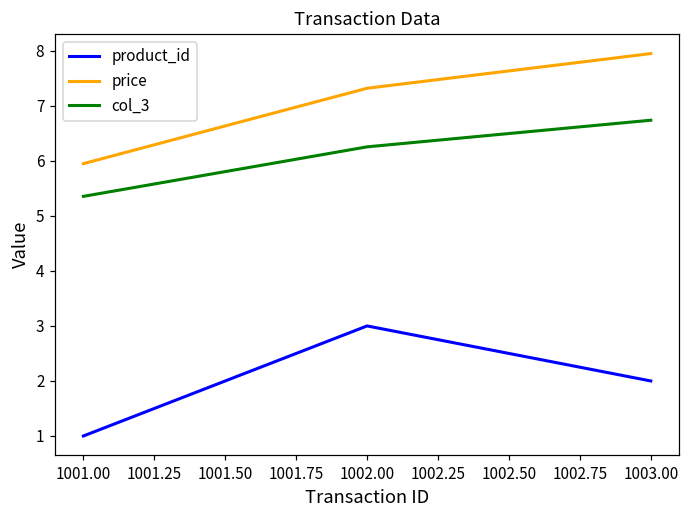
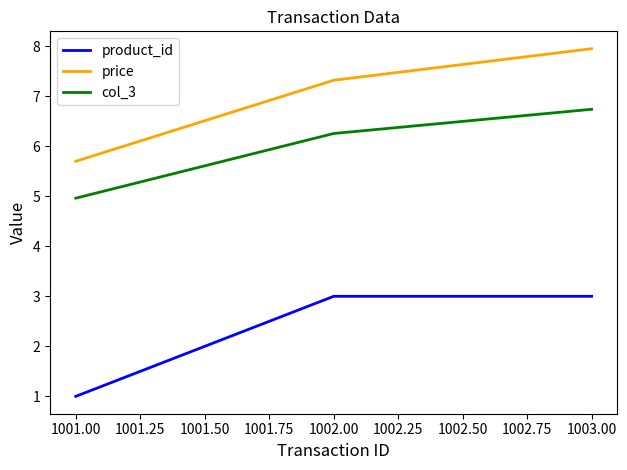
  {
    "product_id": {
      "1001.00": 1,
      "1002.00": 3,
-     "1003.00": 2
+     "1003.00": 3
    },
    "price": {
-     "1001.00": 6.0,
+     "1001.00": 5.7,
      "1002.00": 7.3,
      "1003.00": 8.0
    },
    "col_3": {
-     "1001.00": 5.4,
+     "1001.00": 5.0,
      "1002.00": 6.3,
      "1003.00": 6.7
    }
  }
